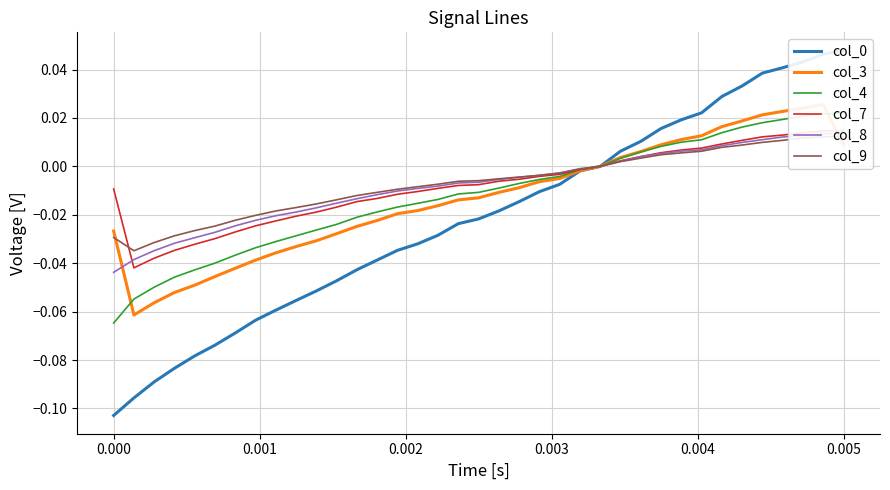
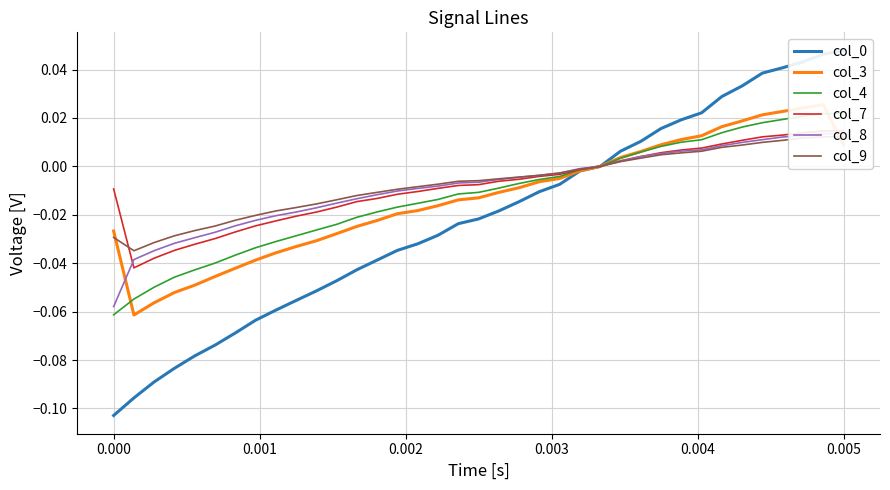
  {
    "col_0": {
      "0.000": -0.103
    },
    "col_3": {
      "0.000": -0.027
    },
    "col_4": {
-     "0.000": -0.065
+     "0.000": -0.061
    },
    "col_7": {
      "0.000": -0.009
    },
    "col_8": {
-     "0.000": -0.044
+     "0.000": -0.058
    },
    "col_9": {
      "0.000": -0.029
    }
  }
